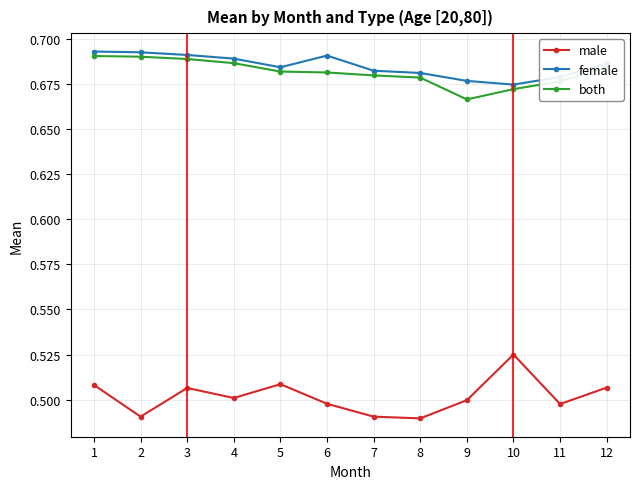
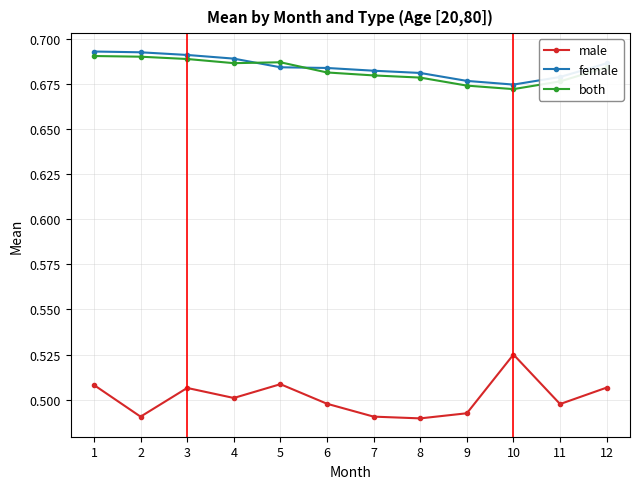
  {
    "male": {
      "1": 0.508,
      "2": 0.491,
      "3": 0.506,
      "4": 0.501,
      "5": 0.509,
      "6": 0.498,
      "7": 0.491,
      "8": 0.490,
-     "9": 0.500,
+     "9": 0.492,
      "10": 0.525,
      "11": 0.498,
      "12": 0.507
    },
    "female": {
      "1": 0.693,
      "2": 0.693,
      "3": 0.691,
      "4": 0.689,
      "5": 0.684,
-     "6": 0.691,
+     "6": 0.684,
      "7": 0.683,
      "8": 0.681,
      "9": 0.677,
      "10": 0.675
    },
    "both": {
      "1": 0.691,
      "2": 0.690,
      "3": 0.689,
      "4": 0.687,
-     "5": 0.682,
+     "5": 0.687,
      "6": 0.682,
      "7": 0.680,
      "8": 0.679,
-     "9": 0.667,
+     "9": 0.674,
      "10": 0.672
    }
  }
